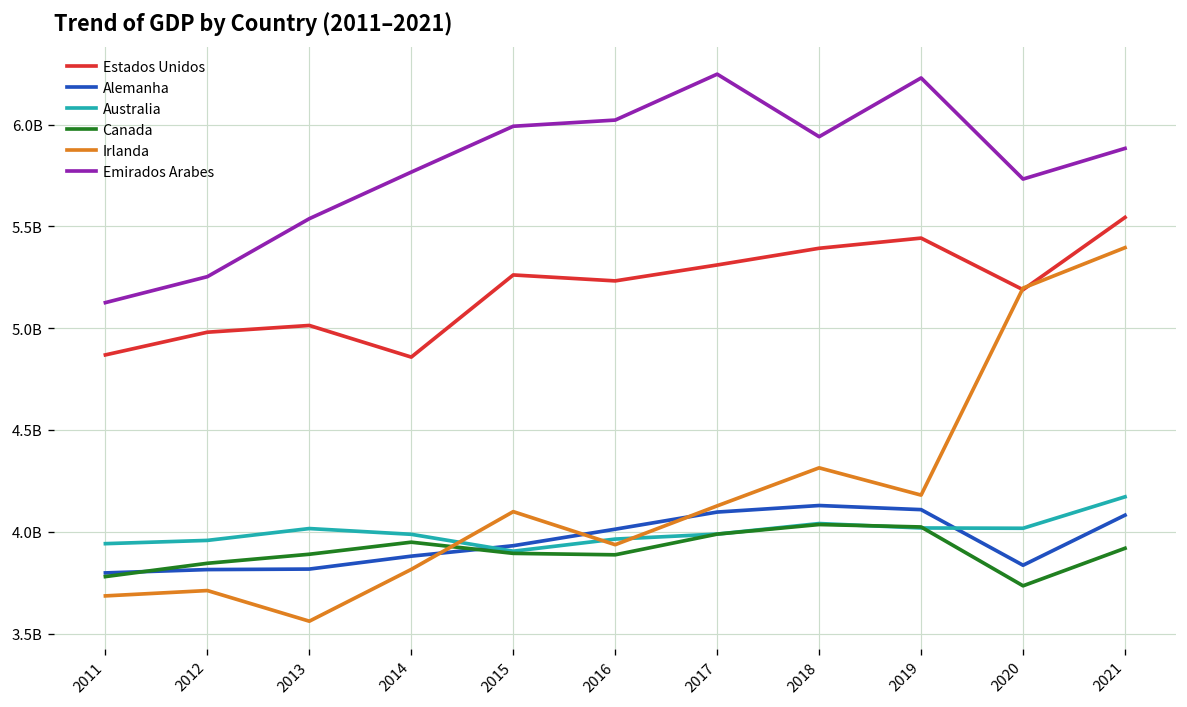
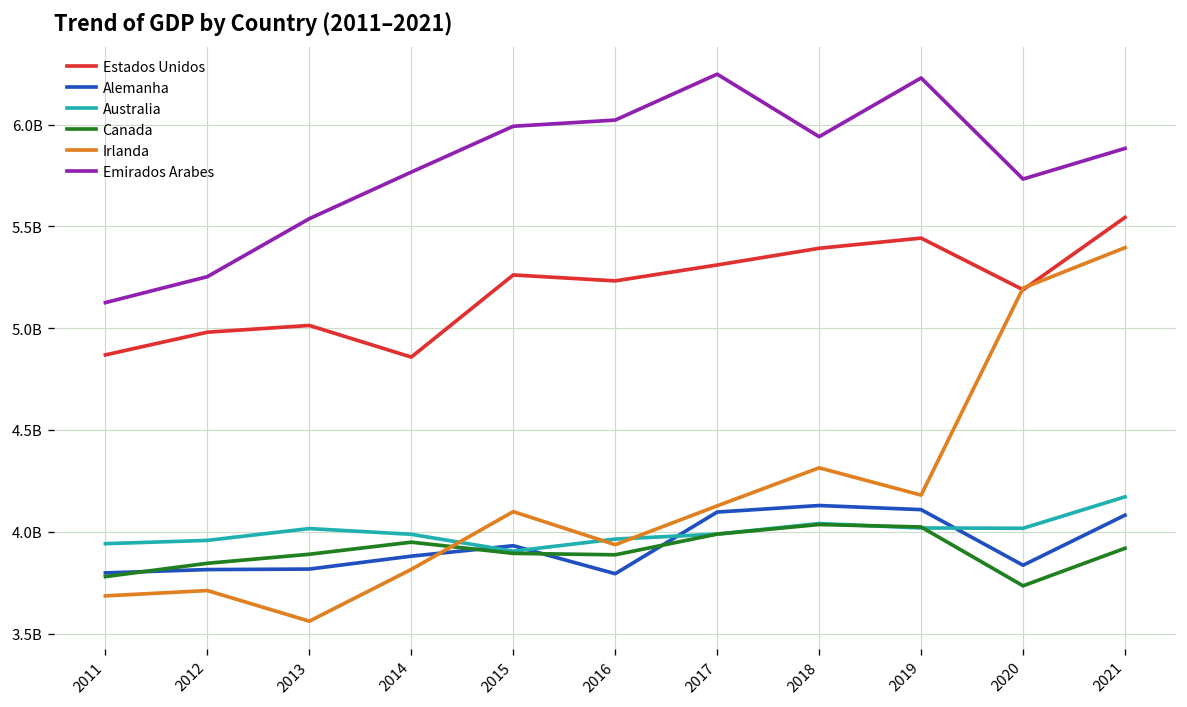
  {
    "Estados Unidos": {
      "2011": 4870000000,
      "2012": 4980000000,
      "2013": 5010000000,
      "2014": 4860000000,
      "2015": 5260000000,
      "2016": 5230000000,
      "2017": 5310000000,
      "2018": 5390000000,
      "2019": 5440000000,
      "2021": 5540000000
    },
    "Alemanha": {
      "2011": 3800000000,
      "2012": 3810000000,
      "2013": 3820000000,
      "2014": 3880000000,
      "2015": 3930000000,
-     "2016": 4010000000,
+     "2016": 3790000000,
      "2017": 4100000000,
      "2018": 4130000000,
      "2019": 4110000000,
      "2020": 3840000000,
      "2021": 4080000000
    },
    "Australia": {
      "2011": 3940000000,
      "2012": 3960000000,
      "2013": 4020000000,
      "2014": 3990000000,
      "2016": 3960000000,
      "2020": 4020000000,
      "2021": 4170000000
    },
    "Canada": {
      "2011": 3780000000,
      "2012": 3850000000,
      "2013": 3890000000,
      "2014": 3950000000,
      "2016": 3890000000,
      "2020": 3730000000,
      "2021": 3920000000
    },
    "Irlanda": {
      "2011": 3690000000,
      "2012": 3710000000,
      "2013": 3560000000,
      "2014": 3820000000,
      "2015": 4100000000,
      "2016": 3940000000,
      "2017": 4130000000,
      "2018": 4310000000,
      "2019": 4180000000,
      "2021": 5400000000
    },
    "Emirados Arabes": {
      "2011": 5130000000,
      "2012": 5250000000,
      "2013": 5540000000,
      "2014": 5770000000,
      "2015": 5990000000,
      "2016": 6020000000,
      "2017": 6250000000,
      "2018": 5940000000,
      "2019": 6230000000,
      "2020": 5730000000,
      "2021": 5880000000
    }
  }
